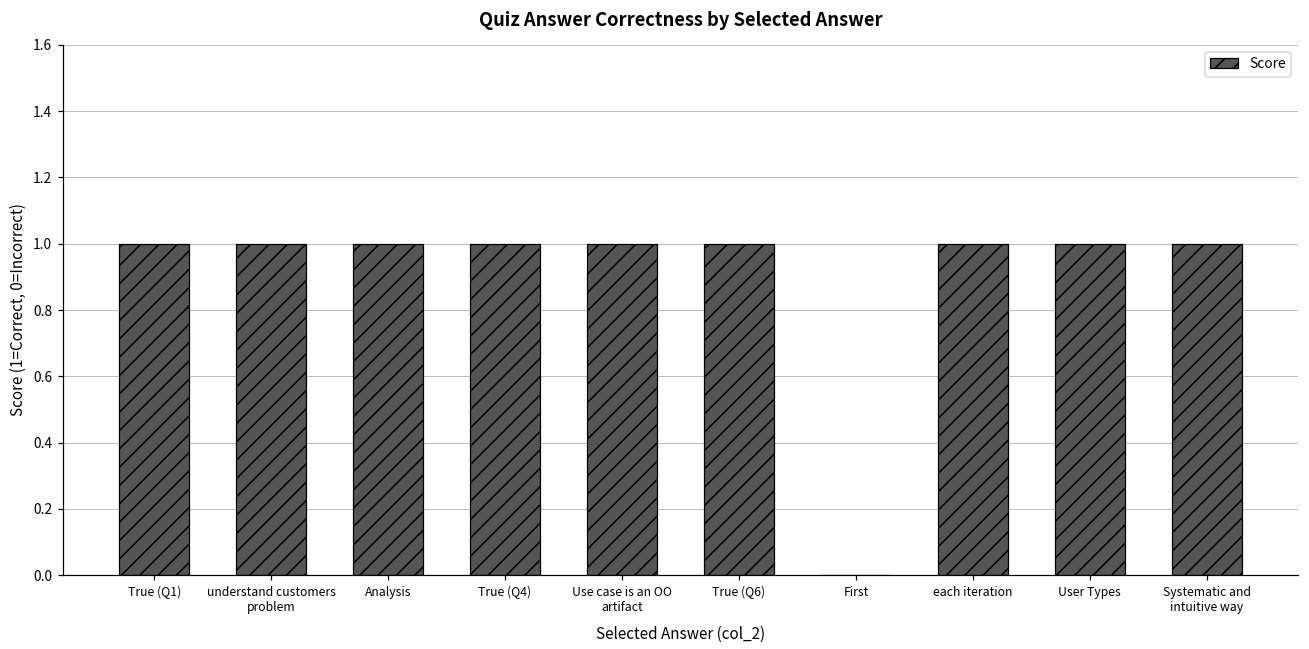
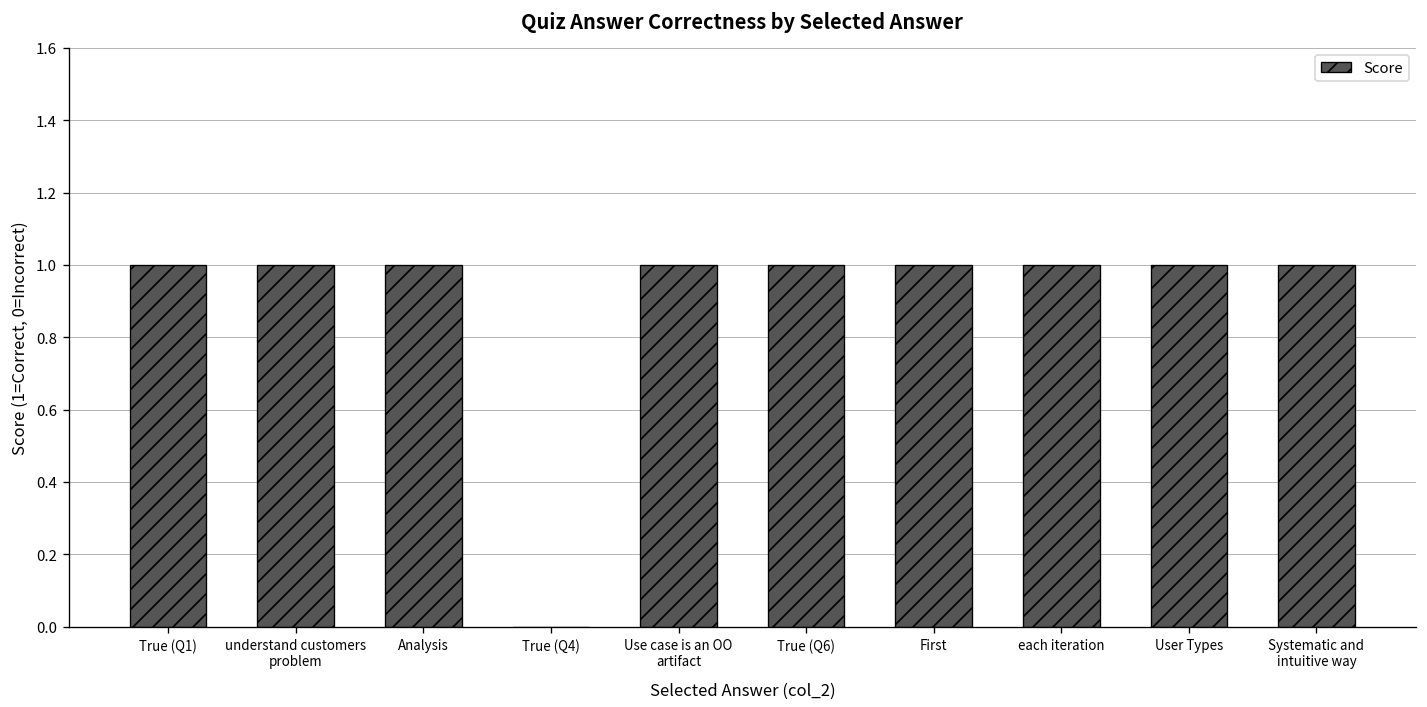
  {
    "True (Q1)": 1,
    "understand customers problem": 1,
    "Analysis": 1,
-   "True (Q4)": 1,
+   "True (Q4)": 0,
    "Use case is an OO artifact": 1,
    "True (Q6)": 1,
-   "First": 0,
+   "First": 1,
    "each iteration": 1,
    "User Types": 1,
    "Systematic and intuitive way": 1
  }
